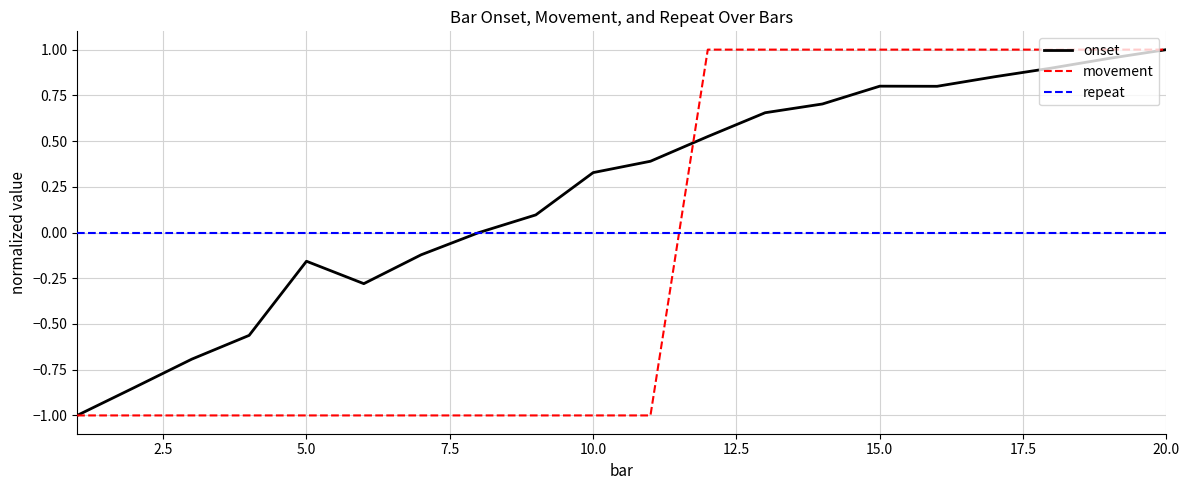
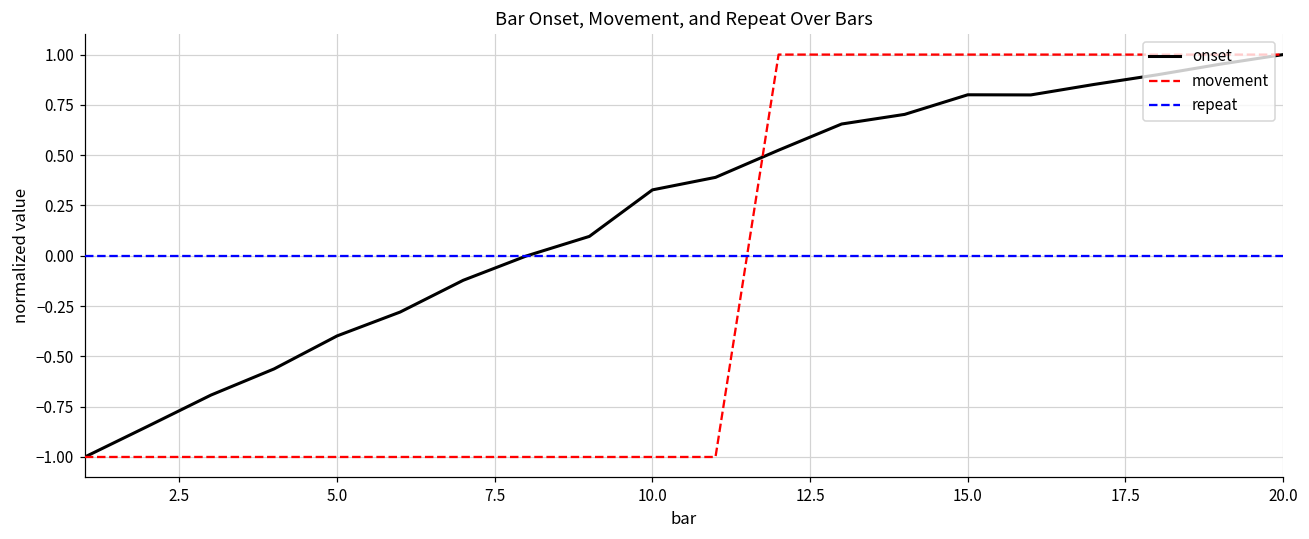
  {
    "onset": {
-     "5.0": -0.16,
+     "5.0": -0.40,
      "10.0": 0.33,
      "15.0": 0.80
    },
    "movement": {
      "5.0": -1.00,
      "10.0": -1.00,
      "15.0": 1.00
    },
    "repeat": {
      "5.0": 0.00,
      "10.0": 0.00,
      "15.0": 0.00,
      "20.0": 0.00
    }
  }
